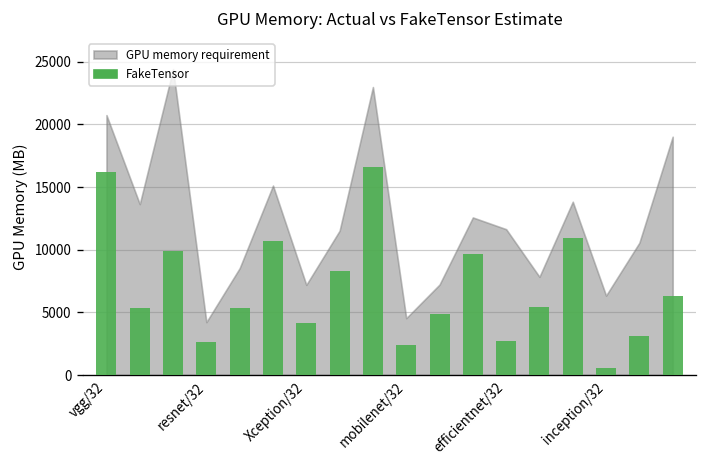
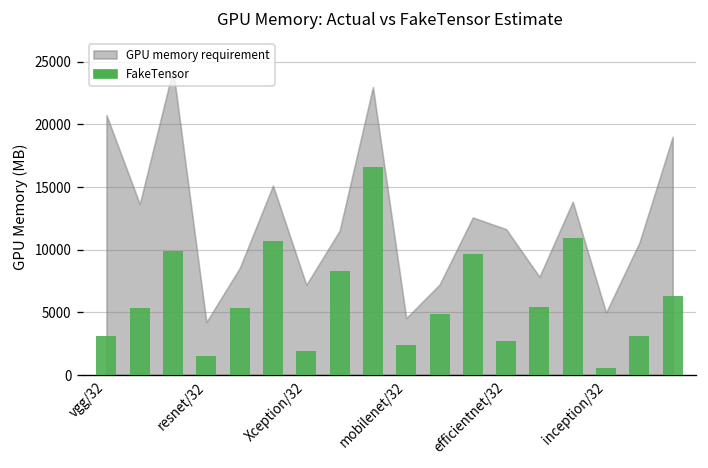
  {
    "FakeTensor": {
-     "vgg/32": 16200,
-     "resnet/32": 2700,
-     "Xception/32": 4200,
+     "vgg/32": 3100,
+     "resnet/32": 1500,
+     "Xception/32": 1900,
      "mobilenet/32": 2400,
      "efficientnet/32": 2700,
      "inception/32": 600
    },
    "GPU memory requirement": {
      "vgg/32": 20700,
      "resnet/32": 4200,
      "Xception/32": 7200,
      "mobilenet/32": 4500,
      "efficientnet/32": 11600,
-     "inception/32": 6300
+     "inception/32": 5000
    }
  }
